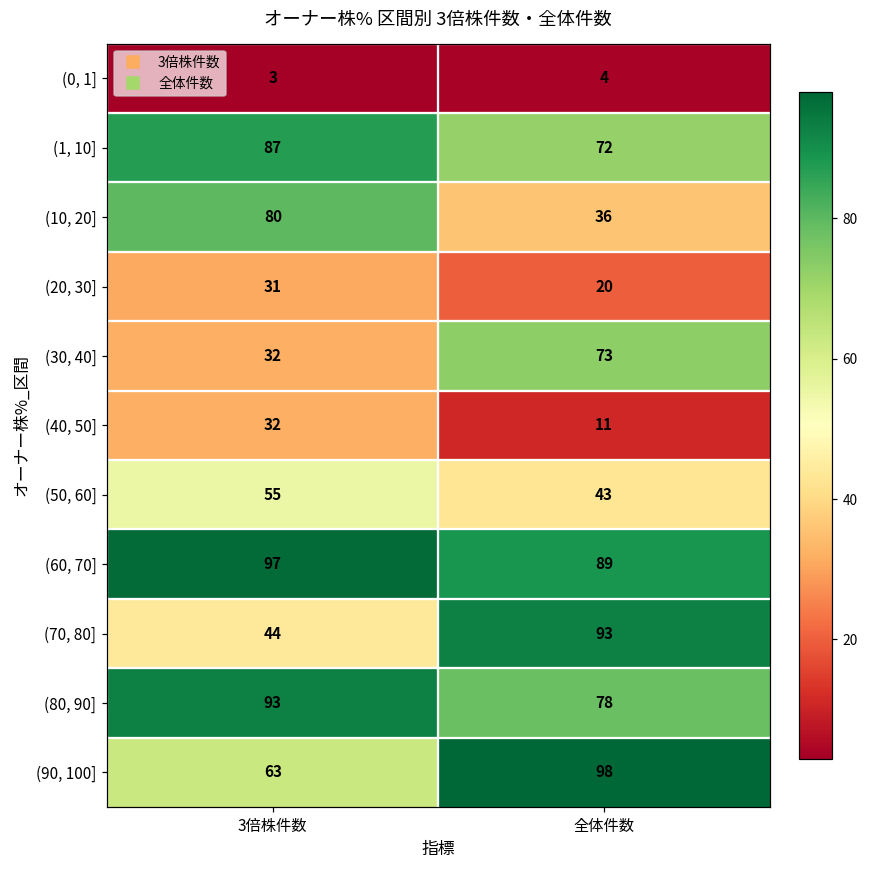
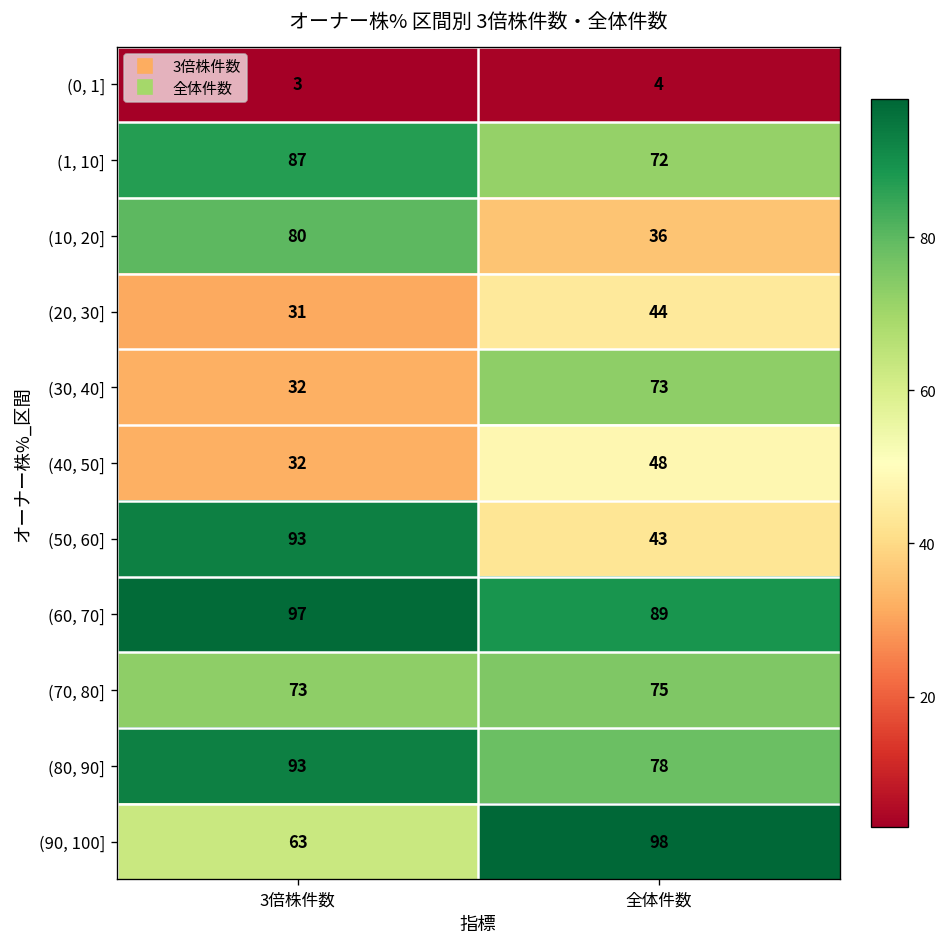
  {
    "(0, 1]": {
      "3倍株件数": 3,
      "全体件数": 4
    },
    "(1, 10]": {
      "3倍株件数": 87,
      "全体件数": 72
    },
    "(10, 20]": {
      "3倍株件数": 80,
      "全体件数": 36
    },
    "(20, 30]": {
      "3倍株件数": 31,
-     "全体件数": 20
+     "全体件数": 44
    },
    "(30, 40]": {
      "3倍株件数": 32,
      "全体件数": 73
    },
    "(40, 50]": {
      "3倍株件数": 32,
-     "全体件数": 11
+     "全体件数": 48
    },
    "(50, 60]": {
-     "3倍株件数": 55,
+     "3倍株件数": 93,
      "全体件数": 43
    },
    "(60, 70]": {
      "3倍株件数": 97,
      "全体件数": 89
    },
    "(70, 80]": {
-     "3倍株件数": 44,
-     "全体件数": 93
+     "3倍株件数": 73,
+     "全体件数": 75
    },
    "(80, 90]": {
      "3倍株件数": 93,
      "全体件数": 78
    },
    "(90, 100]": {
      "3倍株件数": 63,
      "全体件数": 98
    }
  }
